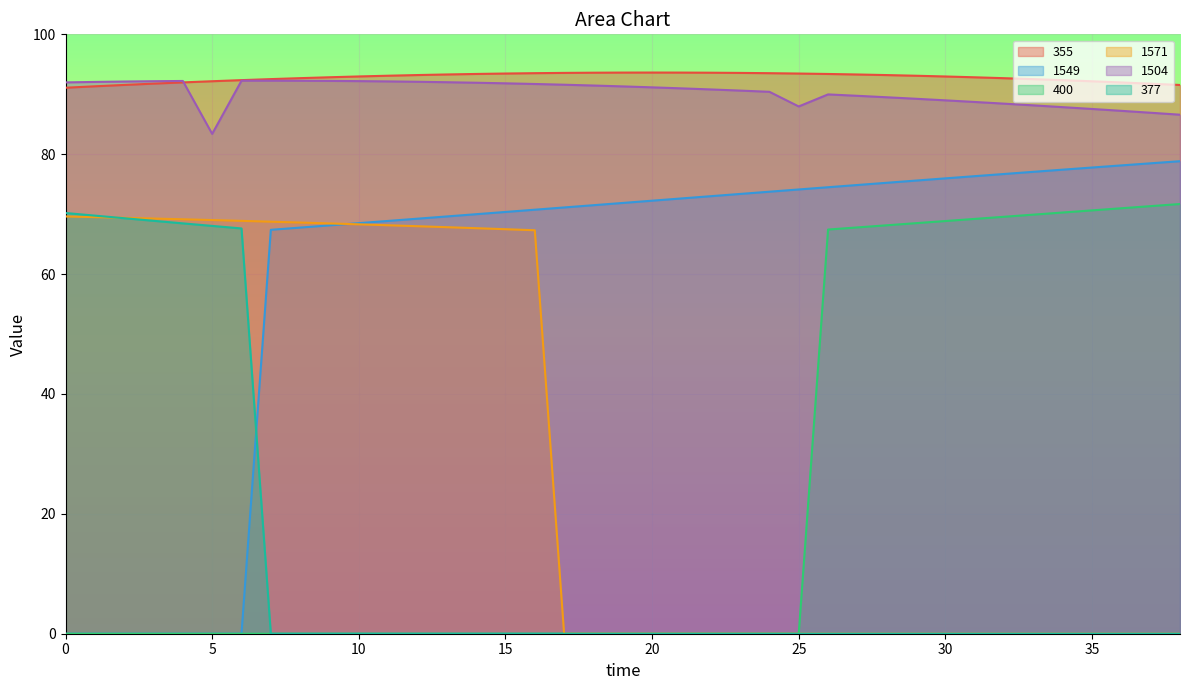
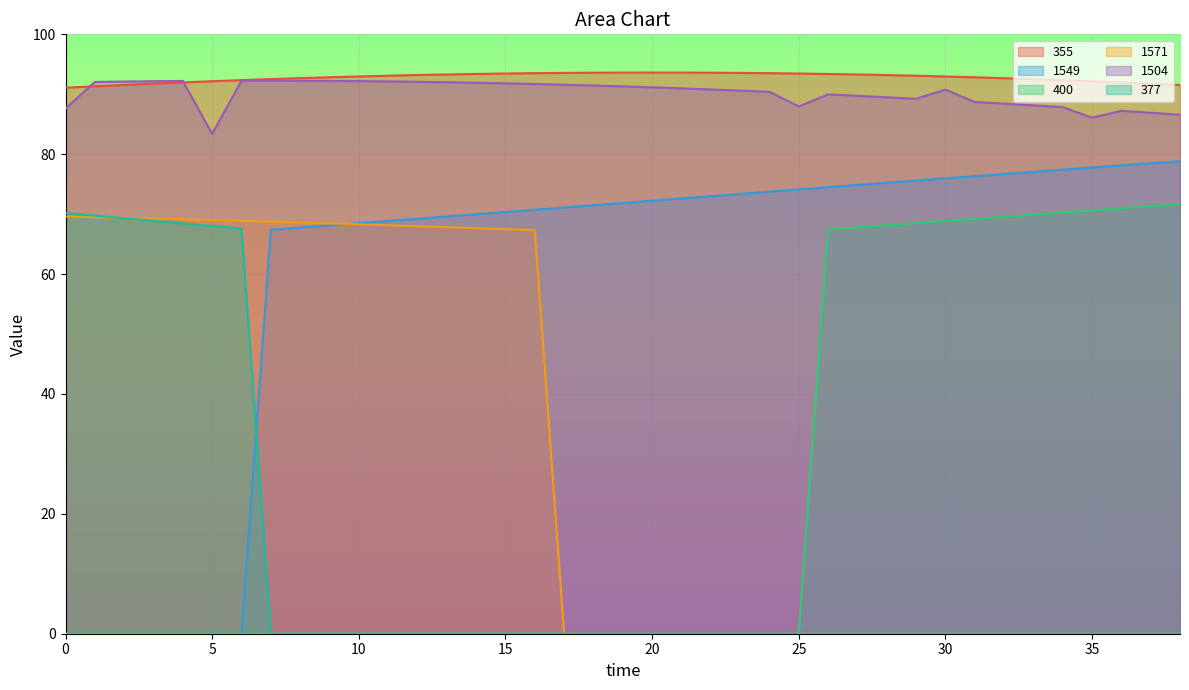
  {
    "1504": {
-     "0": 92,
+     "0": 88,
      "5": 83,
      "10": 92,
      "15": 92,
      "20": 91,
      "25": 88,
-     "30": 89,
-     "35": 88
+     "30": 91,
+     "35": 86
    }
  }
